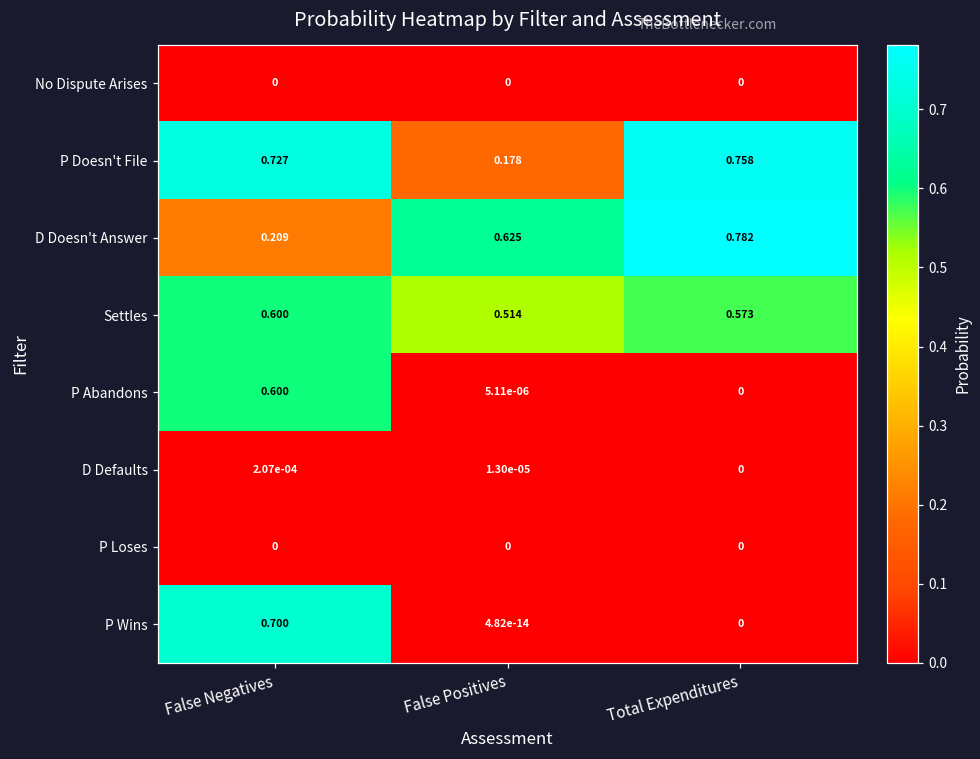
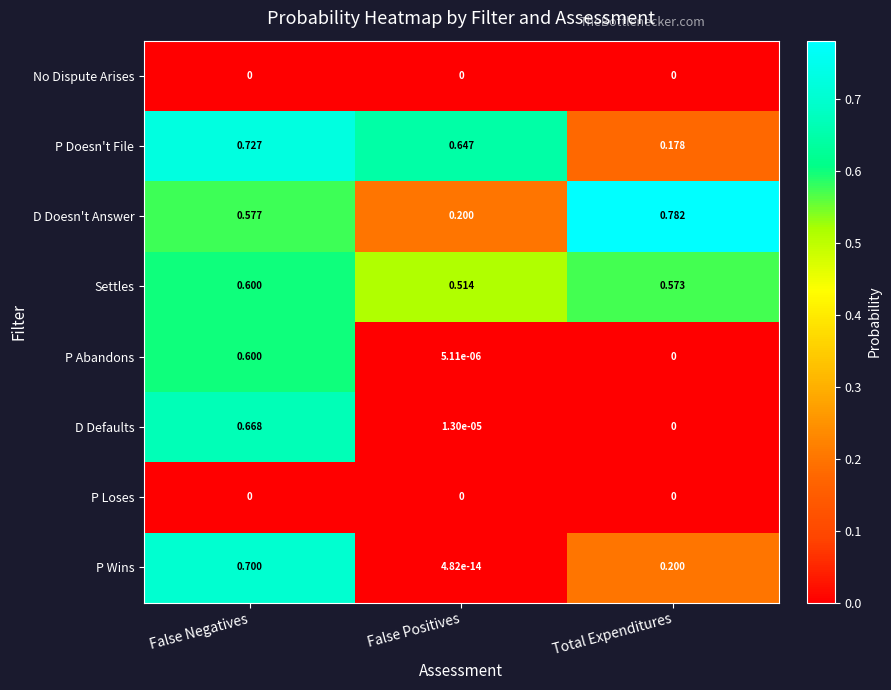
  {
    "No Dispute Arises": {
      "False Negatives": "0",
      "False Positives": "0",
      "Total Expenditures": "0"
    },
    "P Doesn't File": {
      "False Negatives": "0.727",
-     "False Positives": "0.178",
-     "Total Expenditures": "0.758"
+     "False Positives": "0.647",
+     "Total Expenditures": "0.178"
    },
    "D Doesn't Answer": {
-     "False Negatives": "0.209",
-     "False Positives": "0.625",
+     "False Negatives": "0.577",
+     "False Positives": "0.200",
      "Total Expenditures": "0.782"
    },
    "Settles": {
      "False Negatives": "0.600",
      "False Positives": "0.514",
      "Total Expenditures": "0.573"
    },
    "P Abandons": {
      "False Negatives": "0.600",
      "False Positives": "5.11e-06",
      "Total Expenditures": "0"
    },
    "D Defaults": {
-     "False Negatives": "2.07e-04",
+     "False Negatives": "0.668",
      "False Positives": "1.30e-05",
      "Total Expenditures": "0"
    },
    "P Loses": {
      "False Negatives": "0",
      "False Positives": "0",
      "Total Expenditures": "0"
    },
    "P Wins": {
      "False Negatives": "0.700",
      "False Positives": "4.82e-14",
-     "Total Expenditures": "0"
+     "Total Expenditures": "0.200"
    }
  }
